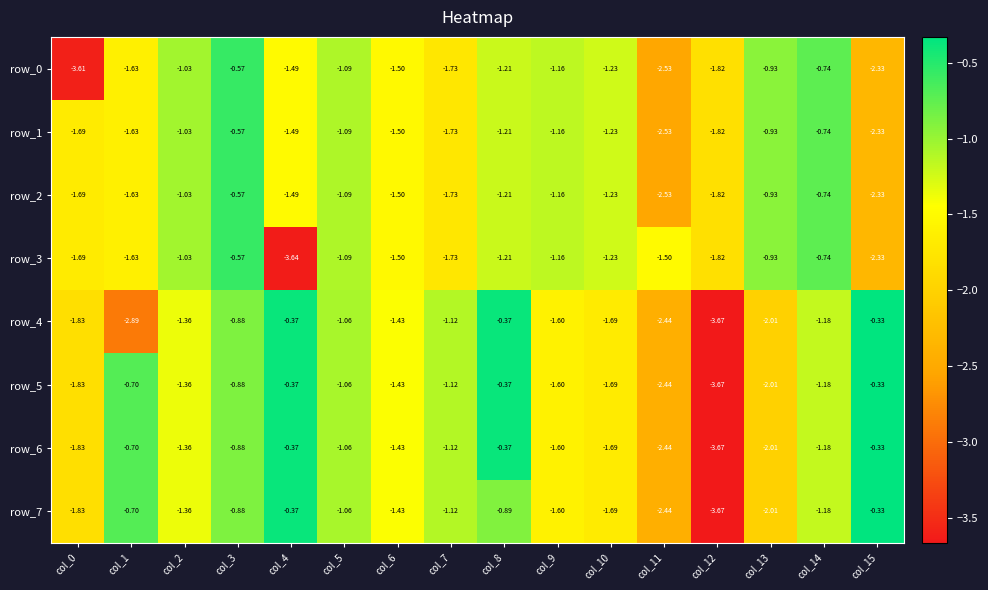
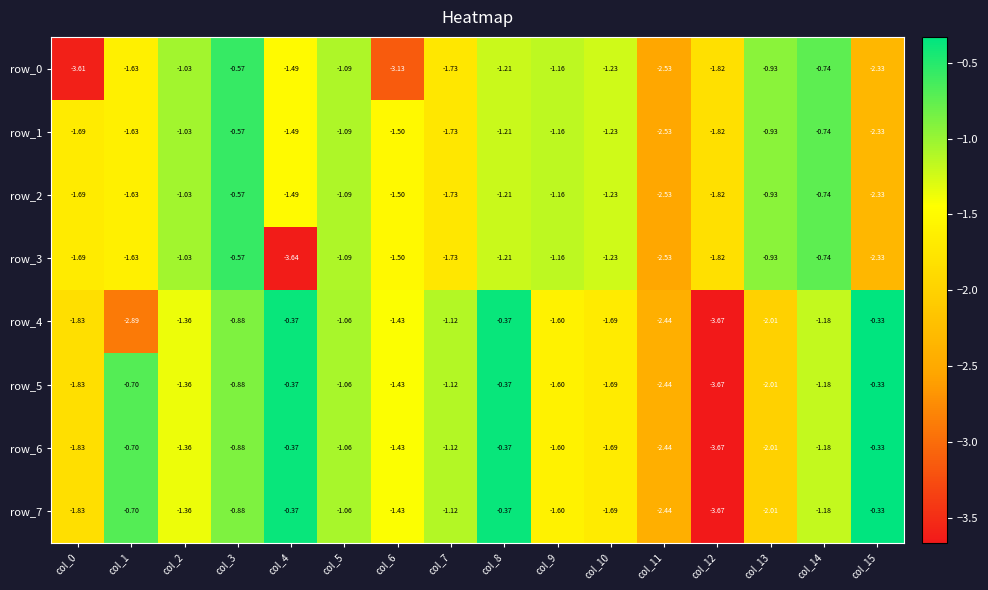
  {
    "row_0": {
      "col_0": -3.61,
      "col_1": -1.63,
      "col_2": -1.03,
      "col_3": -0.57,
      "col_4": -1.49,
      "col_5": -1.09,
-     "col_6": -1.50,
+     "col_6": -3.13,
      "col_7": -1.73,
      "col_8": -1.21,
      "col_9": -1.16,
      "col_10": -1.23,
      "col_11": -2.53,
      "col_12": -1.82,
      "col_13": -0.93,
      "col_14": -0.74,
      "col_15": -2.33
    },
    "row_1": {
      "col_0": -1.69,
      "col_1": -1.63,
      "col_2": -1.03,
      "col_3": -0.57,
      "col_4": -1.49,
      "col_5": -1.09,
      "col_6": -1.50,
      "col_7": -1.73,
      "col_8": -1.21,
      "col_9": -1.16,
      "col_10": -1.23,
      "col_11": -2.53,
      "col_12": -1.82,
      "col_13": -0.93,
      "col_14": -0.74,
      "col_15": -2.33
    },
    "row_2": {
      "col_0": -1.69,
      "col_1": -1.63,
      "col_2": -1.03,
      "col_3": -0.57,
      "col_4": -1.49,
      "col_5": -1.09,
      "col_6": -1.50,
      "col_7": -1.73,
      "col_8": -1.21,
      "col_9": -1.16,
      "col_10": -1.23,
      "col_11": -2.53,
      "col_12": -1.82,
      "col_13": -0.93,
      "col_14": -0.74,
      "col_15": -2.33
    },
    "row_3": {
      "col_0": -1.69,
      "col_1": -1.63,
      "col_2": -1.03,
      "col_3": -0.57,
      "col_4": -3.64,
      "col_5": -1.09,
      "col_6": -1.50,
      "col_7": -1.73,
      "col_8": -1.21,
      "col_9": -1.16,
      "col_10": -1.23,
-     "col_11": -1.50,
+     "col_11": -2.53,
      "col_12": -1.82,
      "col_13": -0.93,
      "col_14": -0.74,
      "col_15": -2.33
    },
    "row_4": {
      "col_0": -1.83,
      "col_1": -2.89,
      "col_2": -1.36,
      "col_3": -0.88,
      "col_4": -0.37,
      "col_5": -1.06,
      "col_6": -1.43,
      "col_7": -1.12,
      "col_8": -0.37,
      "col_9": -1.60,
      "col_10": -1.69,
      "col_11": -2.44,
      "col_12": -3.67,
      "col_13": -2.01,
      "col_14": -1.18,
      "col_15": -0.33
    },
    "row_5": {
      "col_0": -1.83,
      "col_1": -0.70,
      "col_2": -1.36,
      "col_3": -0.88,
      "col_4": -0.37,
      "col_5": -1.06,
      "col_6": -1.43,
      "col_7": -1.12,
      "col_8": -0.37,
      "col_9": -1.60,
      "col_10": -1.69,
      "col_11": -2.44,
      "col_12": -3.67,
      "col_13": -2.01,
      "col_14": -1.18,
      "col_15": -0.33
    },
    "row_6": {
      "col_0": -1.83,
      "col_1": -0.70,
      "col_2": -1.36,
      "col_3": -0.88,
      "col_4": -0.37,
      "col_5": -1.06,
      "col_6": -1.43,
      "col_7": -1.12,
      "col_8": -0.37,
      "col_9": -1.60,
      "col_10": -1.69,
      "col_11": -2.44,
      "col_12": -3.67,
      "col_13": -2.01,
      "col_14": -1.18,
      "col_15": -0.33
    },
    "row_7": {
      "col_0": -1.83,
      "col_1": -0.70,
      "col_2": -1.36,
      "col_3": -0.88,
      "col_4": -0.37,
      "col_5": -1.06,
      "col_6": -1.43,
      "col_7": -1.12,
-     "col_8": -0.89,
+     "col_8": -0.37,
      "col_9": -1.60,
      "col_10": -1.69,
      "col_11": -2.44,
      "col_12": -3.67,
      "col_13": -2.01,
      "col_14": -1.18,
      "col_15": -0.33
    }
  }
